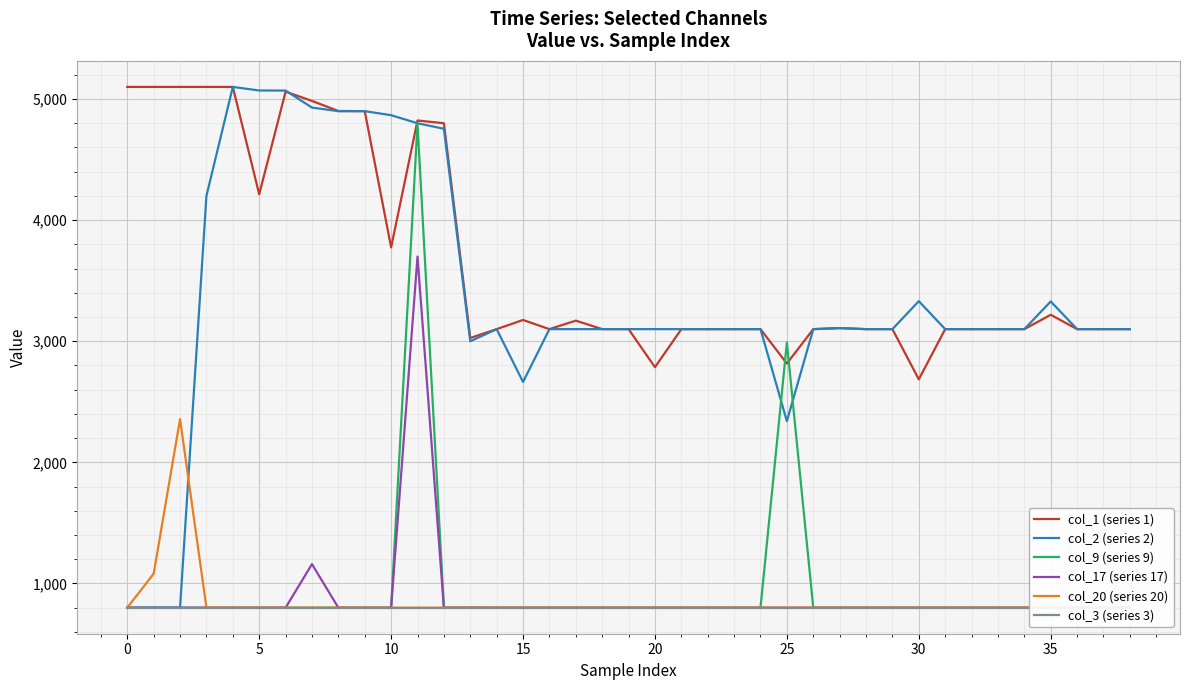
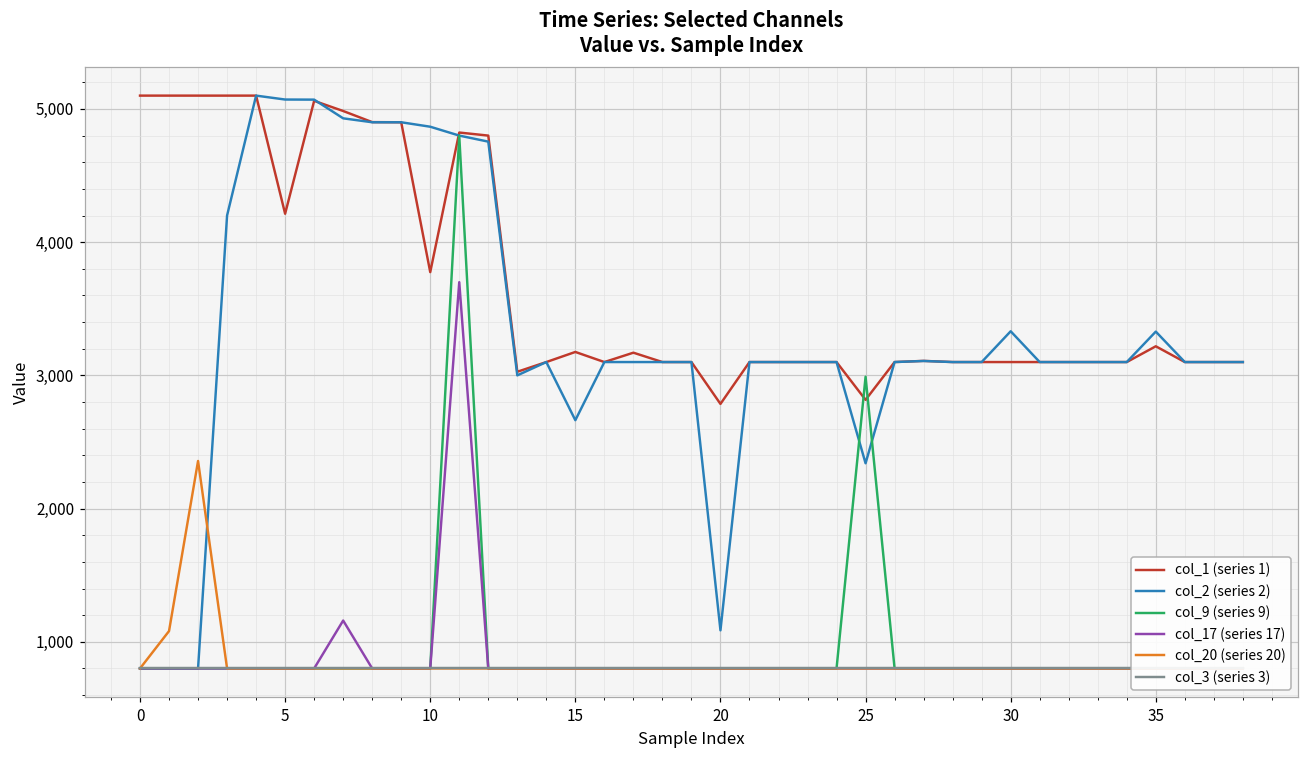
  {
    "col_1 (series 1)": {
      "0": "5,100",
      "5": "4,210",
      "10": "3,780",
      "15": "3,180",
      "20": "2,790",
      "25": "2,820",
-     "30": "2,690",
+     "30": "3,100",
      "35": "3,220"
    },
    "col_2 (series 2)": {
      "5": "5,070",
      "10": "4,870",
      "15": "2,660",
-     "20": "3,100",
+     "20": "1,090",
      "25": "2,340",
      "30": "3,330",
      "35": "3,330"
    },
    "col_9 (series 9)": {
      "25": "2,990"
    }
  }
